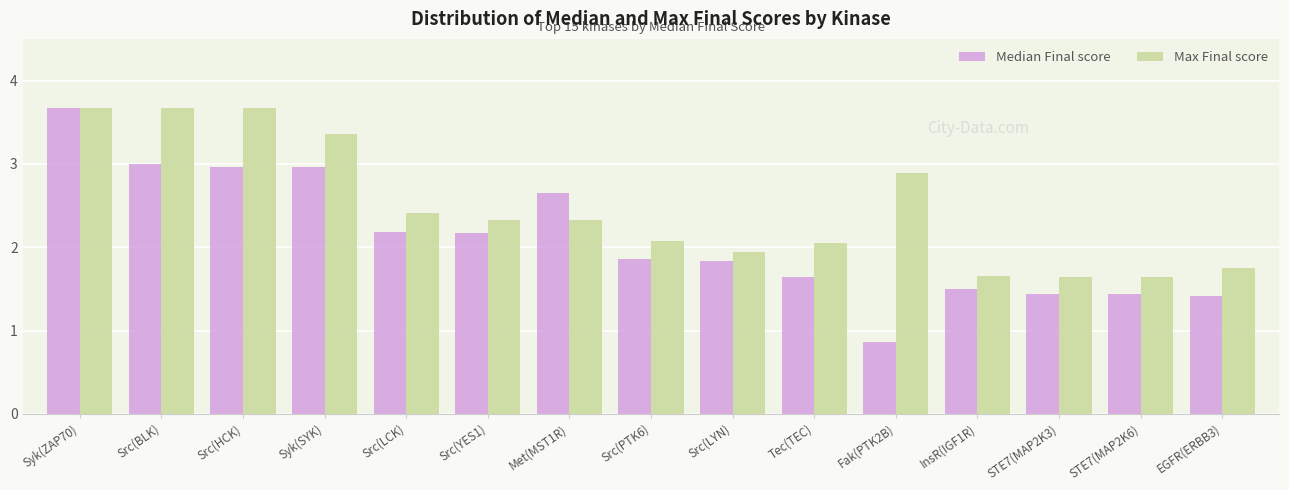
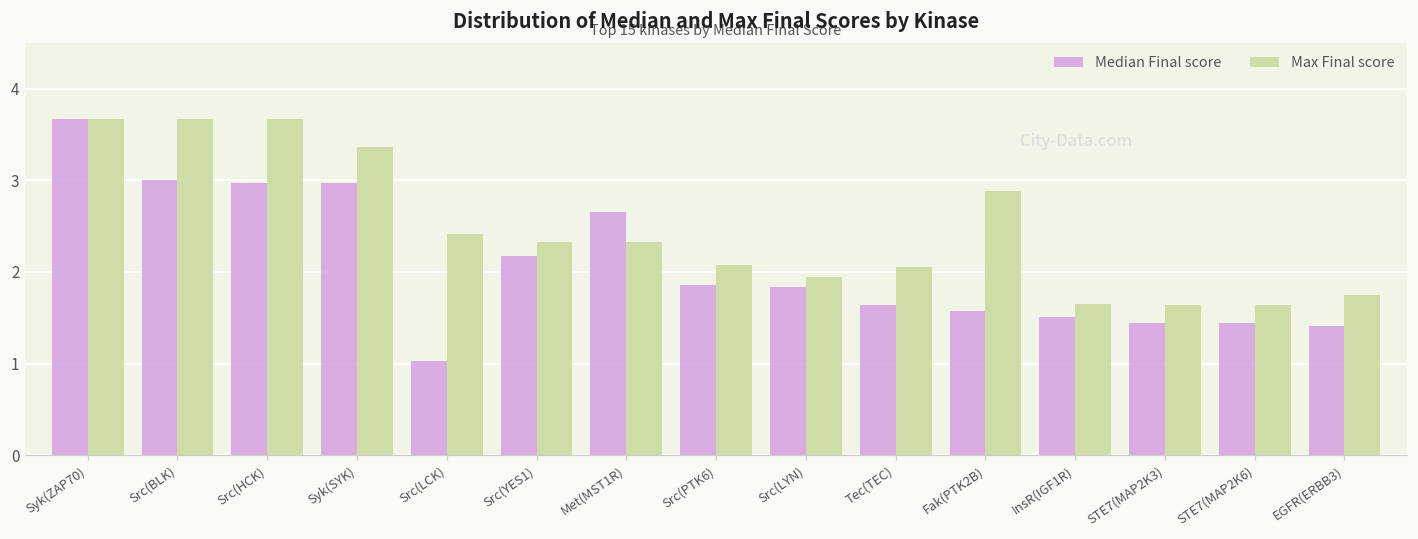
  {
    "Median Final score": {
      "Syk(ZAP70)": 3.7,
      "Src(BLK)": 3.0,
      "Src(HCK)": 3.0,
      "Syk(SYK)": 3.0,
-     "Src(LCK)": 2.2,
+     "Src(LCK)": 1.0,
      "Src(YES1)": 2.2,
      "Met(MST1R)": 2.7,
      "Src(PTK6)": 1.9,
      "Src(LYN)": 1.8,
      "Tec(TEC)": 1.6,
-     "Fak(PTK2B)": 0.9,
+     "Fak(PTK2B)": 1.6,
      "InsR(IGF1R)": 1.5,
      "STE7(MAP2K3)": 1.4,
      "STE7(MAP2K6)": 1.4,
      "EGFR(ERBB3)": 1.4
    },
    "Max Final score": {
      "Syk(ZAP70)": 3.7,
      "Src(BLK)": 3.7,
      "Src(HCK)": 3.7,
      "Syk(SYK)": 3.4,
      "Src(LCK)": 2.4,
      "Src(YES1)": 2.3,
      "Met(MST1R)": 2.3,
      "Src(PTK6)": 2.1,
      "Src(LYN)": 1.9,
      "Tec(TEC)": 2.1,
      "Fak(PTK2B)": 2.9,
      "InsR(IGF1R)": 1.6,
      "STE7(MAP2K3)": 1.6,
      "STE7(MAP2K6)": 1.6,
      "EGFR(ERBB3)": 1.8
    }
  }
